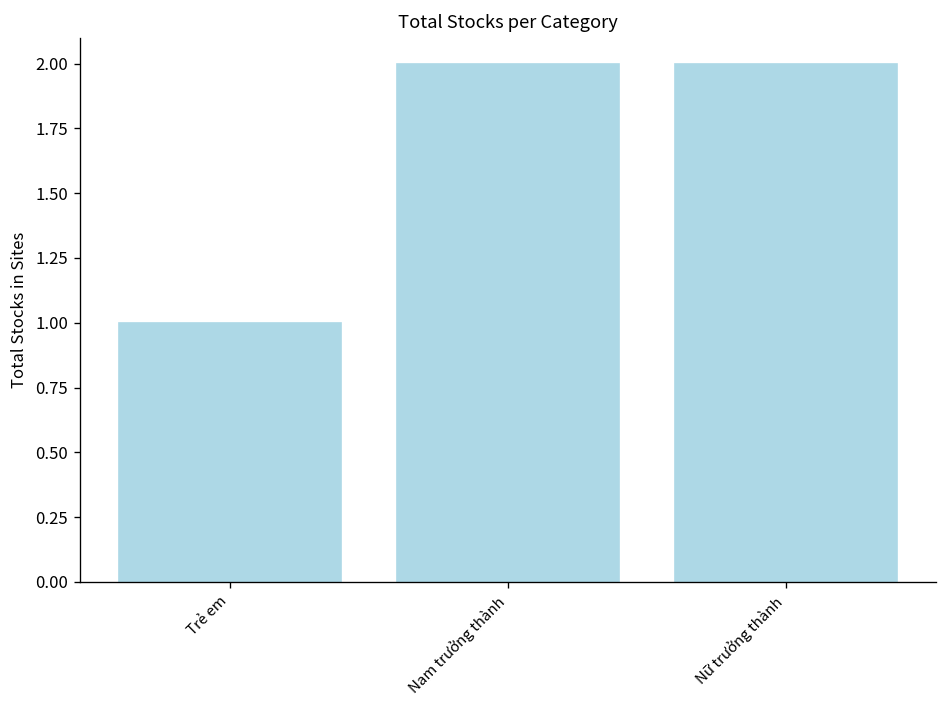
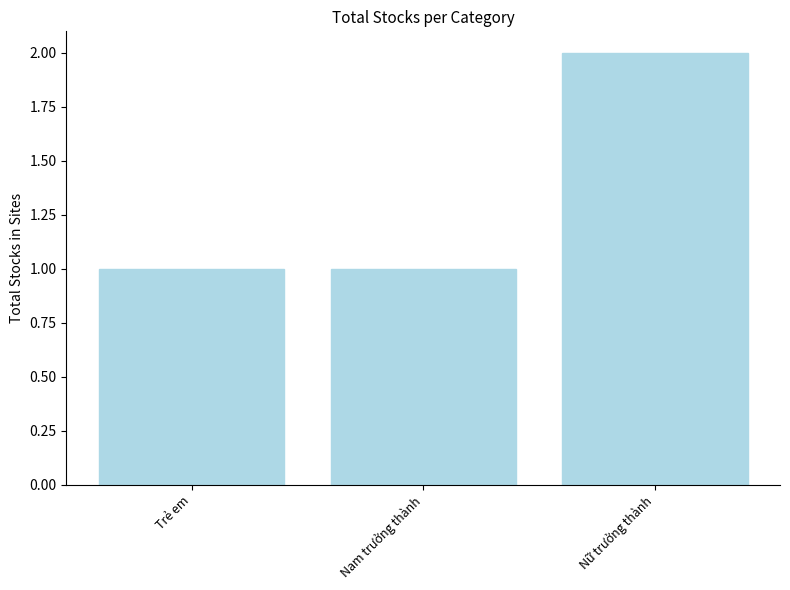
  {
    "Trẻ em": 1,
-   "Nam trưởng thành": 2,
+   "Nam trưởng thành": 1,
    "Nữ trưởng thành": 2
  }
